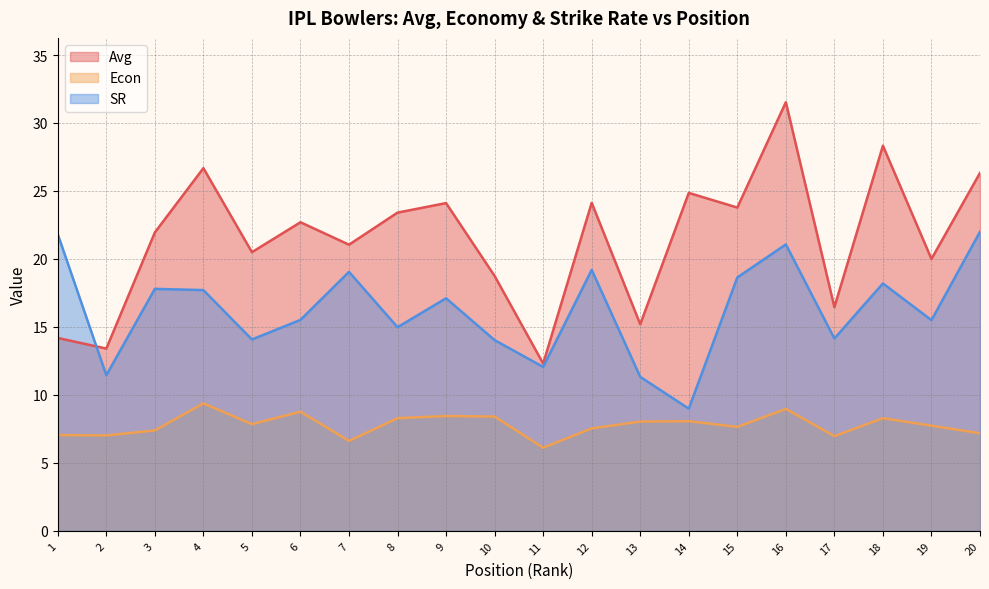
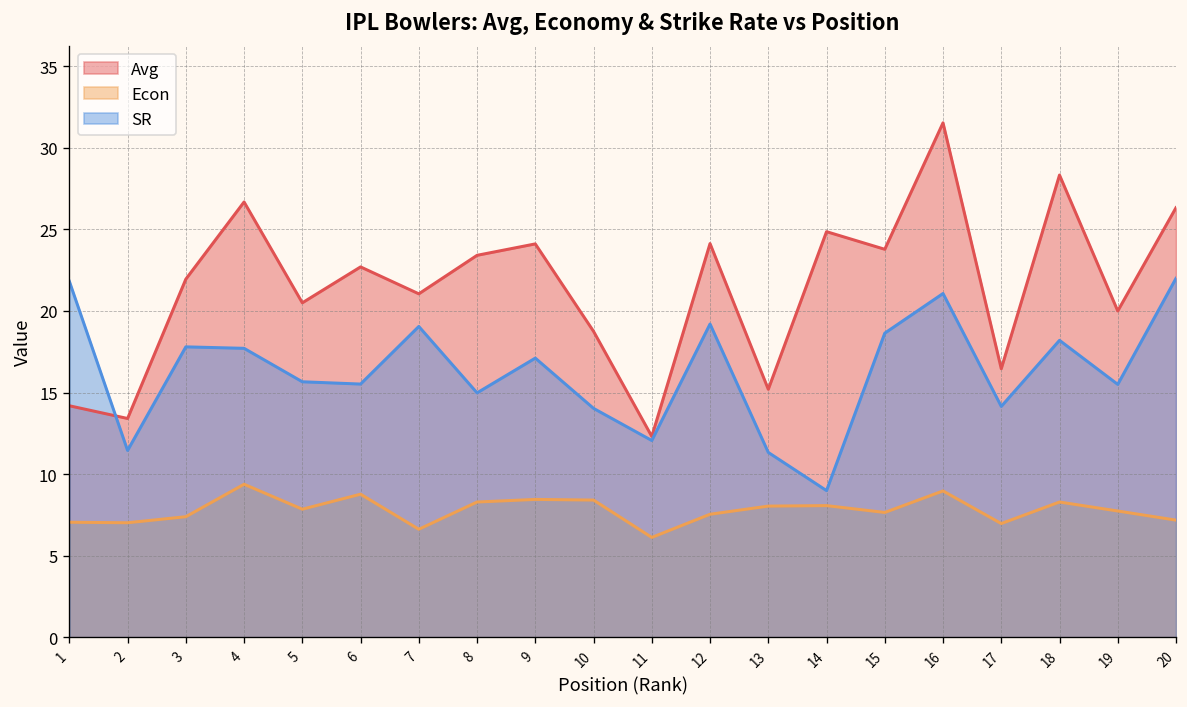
  {
    "SR": {
      "1": 21.8,
      "2": 11.5,
      "3": 17.8,
      "4": 17.7,
-     "5": 14.1,
+     "5": 15.7,
      "6": 15.5,
      "7": 19.1,
      "8": 15.0,
      "9": 17.1,
      "10": 14.0,
      "11": 12.1,
      "12": 19.2,
      "13": 11.3,
      "14": 9.0,
      "15": 18.6,
      "16": 21.1,
      "17": 14.2,
      "18": 18.2,
      "19": 15.5,
      "20": 22.0
    }
  }
